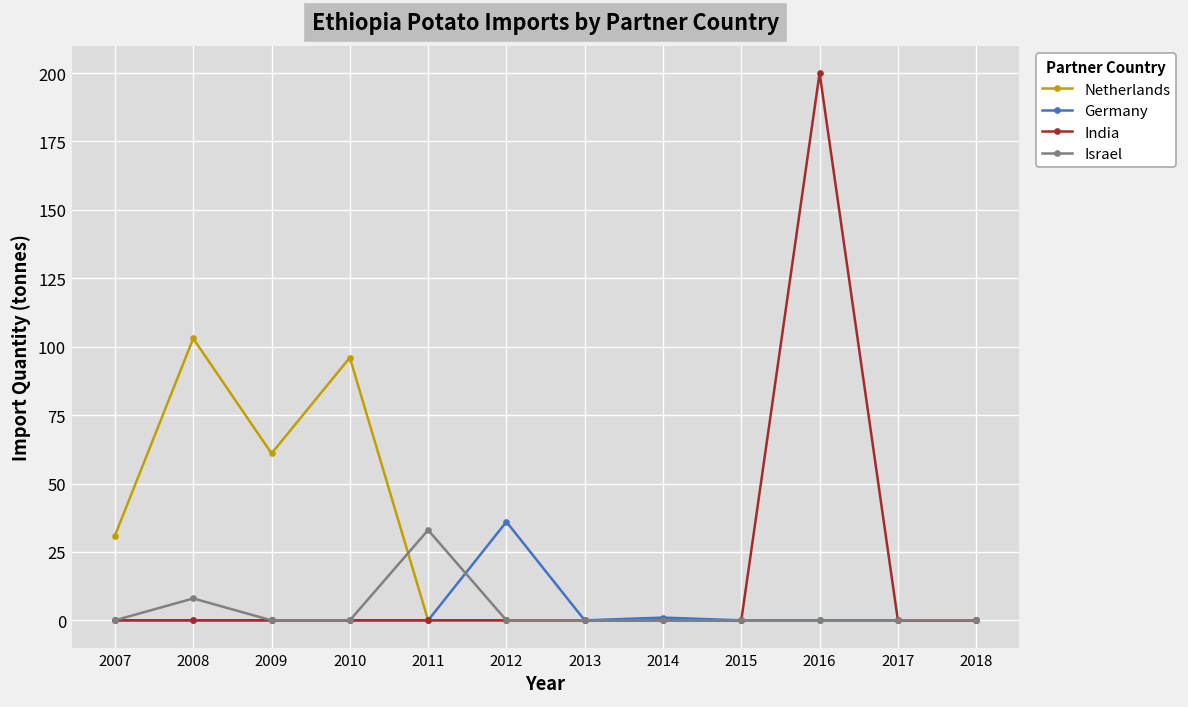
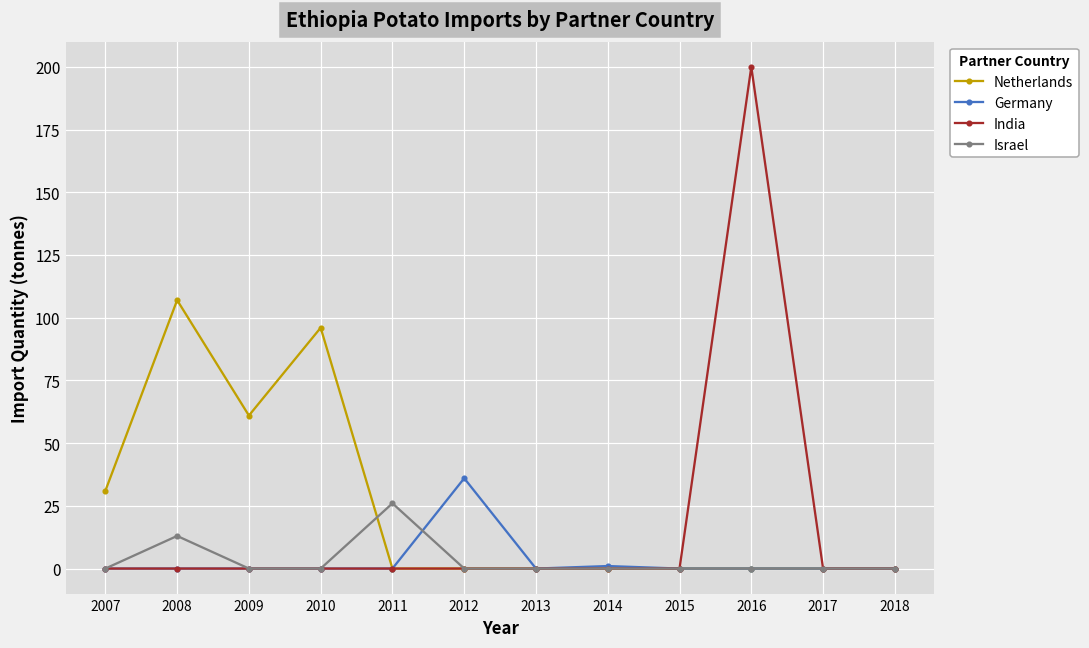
  {
    "Netherlands": {
      "2007": 31,
-     "2008": 103,
+     "2008": 107,
      "2009": 61,
      "2010": 96
    },
    "Germany": {
      "2012": 36
    },
    "India": {
      "2016": 200
    },
    "Israel": {
-     "2008": 8,
-     "2011": 33
+     "2008": 13,
+     "2011": 26
    }
  }
